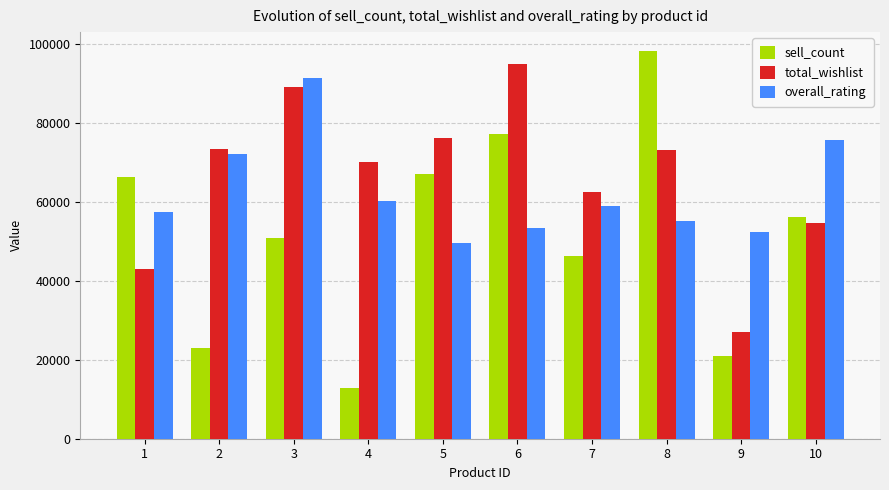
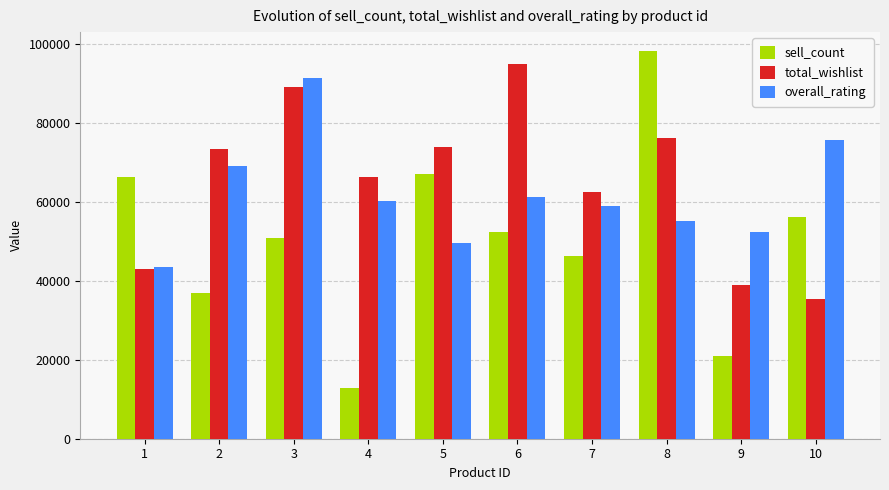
  {
    "sell_count": {
      "1": 66000,
-     "2": 23000,
+     "2": 37000,
      "3": 51000,
      "4": 13000,
      "5": 67000,
-     "6": 77000,
+     "6": 52000,
      "7": 46000,
      "8": 98000,
      "9": 21000,
      "10": 56000
    },
    "total_wishlist": {
      "1": 43000,
      "2": 73000,
      "3": 89000,
-     "4": 70000,
-     "5": 76000,
+     "4": 66000,
+     "5": 74000,
      "6": 95000,
      "7": 62000,
-     "8": 73000,
-     "9": 27000,
-     "10": 55000
+     "8": 76000,
+     "9": 39000,
+     "10": 35000
    },
    "overall_rating": {
-     "1": 57000,
-     "2": 72000,
+     "1": 43000,
+     "2": 69000,
      "3": 91000,
      "4": 60000,
      "5": 49000,
-     "6": 53000,
+     "6": 61000,
      "7": 59000,
      "8": 55000,
      "9": 52000,
      "10": 76000
    }
  }
